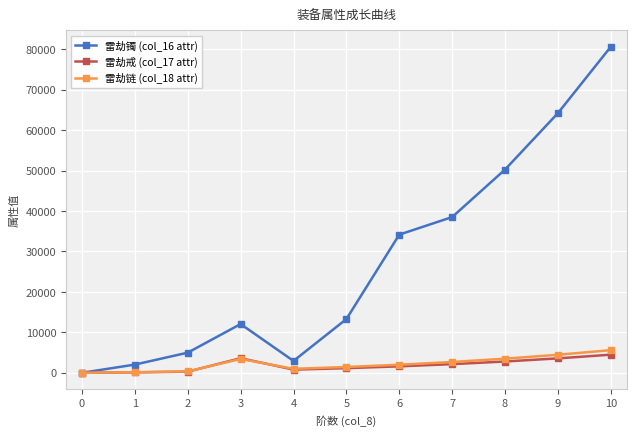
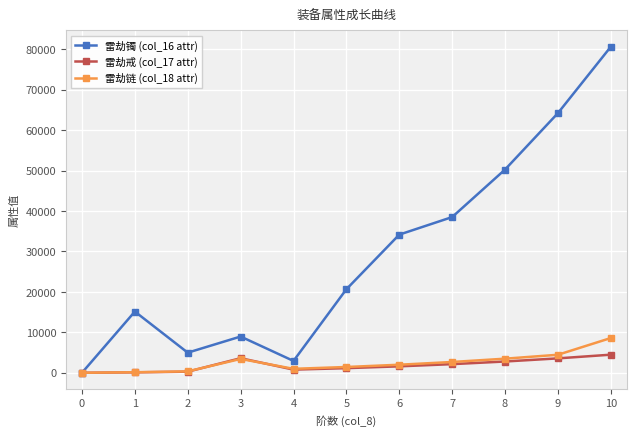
  {
    "雷劫镯 (col_16 attr)": {
-     "1": 2000,
+     "1": 15000,
      "2": 5000,
-     "3": 12000,
+     "3": 9000,
      "4": 3000,
-     "5": 13000,
+     "5": 21000,
      "6": 34000,
      "7": 39000,
      "8": 50000,
      "9": 64000,
      "10": 81000
    },
    "雷劫戒 (col_17 attr)": {
      "8": 3000,
      "9": 4000,
      "10": 4000
    },
    "雷劫链 (col_18 attr)": {
      "8": 3000,
      "9": 4000,
-     "10": 6000
+     "10": 9000
    }
  }
